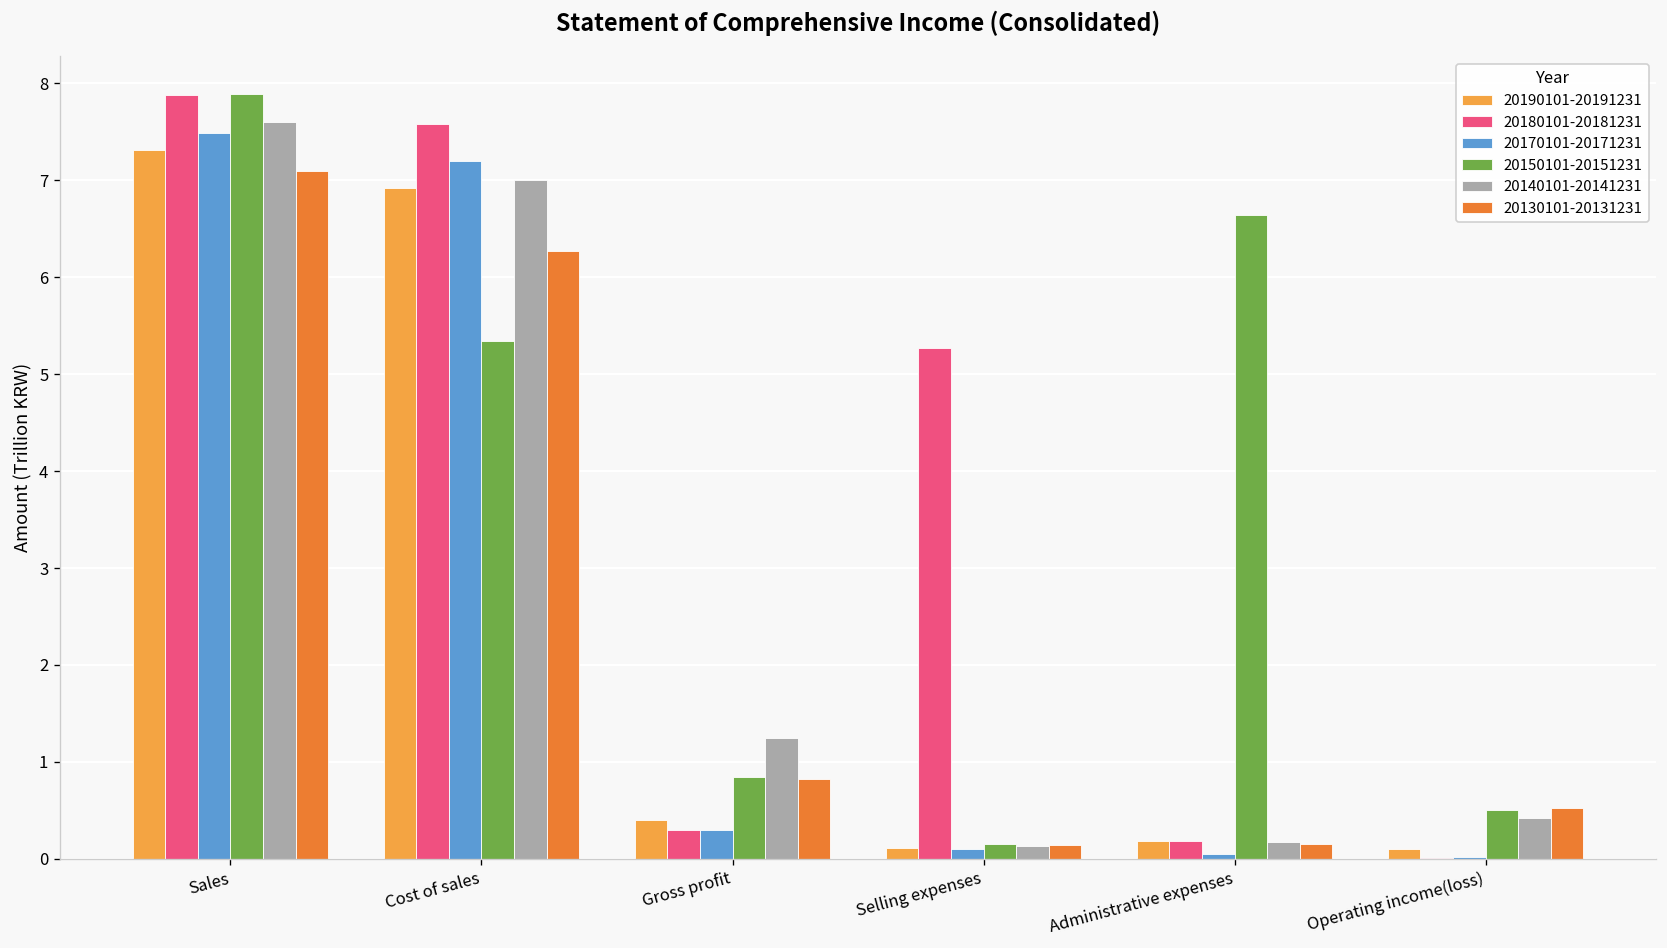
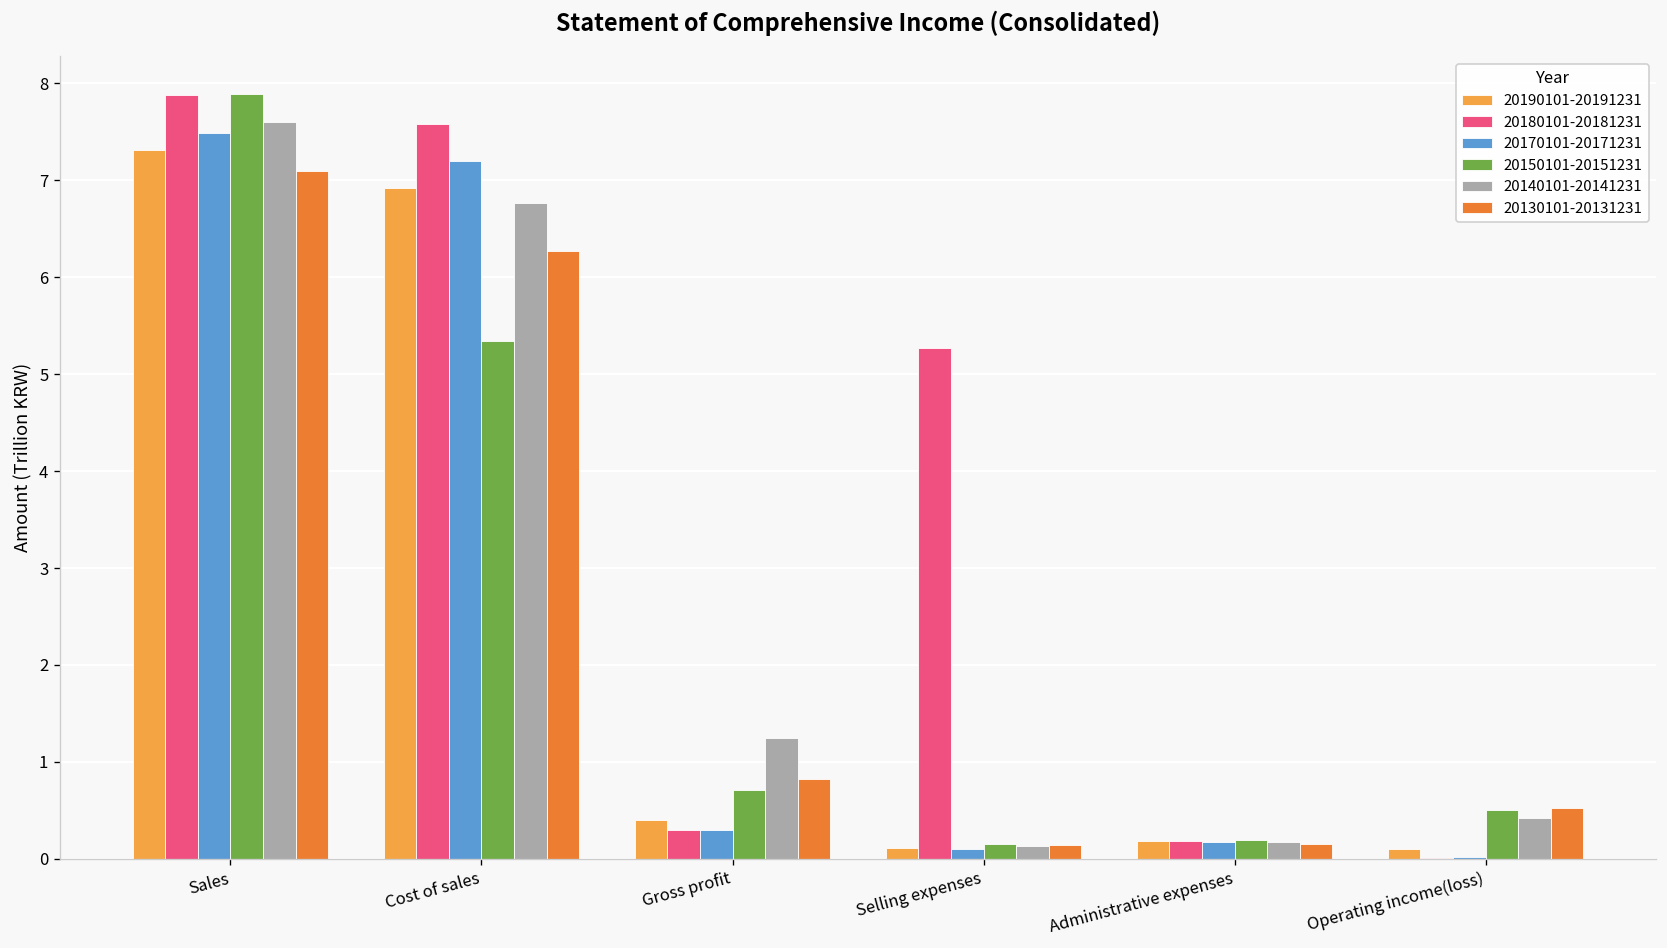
  {
    "20180101-20181231": {
      "Sales": 7.9,
      "Cost of sales": 7.6,
      "Gross profit": 0.3,
      "Selling expenses": 5.3,
      "Administrative expenses": 0.2
    },
    "20170101-20171231": {
      "Sales": 7.5,
      "Cost of sales": 7.2,
      "Gross profit": 0.3,
      "Selling expenses": 0.1,
-     "Administrative expenses": 0.1
+     "Administrative expenses": 0.2
    },
    "20150101-20151231": {
      "Sales": 7.9,
      "Cost of sales": 5.3,
-     "Gross profit": 0.8,
+     "Gross profit": 0.7,
      "Selling expenses": 0.1,
-     "Administrative expenses": 6.6,
+     "Administrative expenses": 0.2,
      "Operating income(loss)": 0.5
    },
    "20140101-20141231": {
      "Sales": 7.6,
-     "Cost of sales": 7.0,
+     "Cost of sales": 6.8,
      "Gross profit": 1.2,
      "Selling expenses": 0.1,
      "Administrative expenses": 0.2,
      "Operating income(loss)": 0.4
    }
  }
